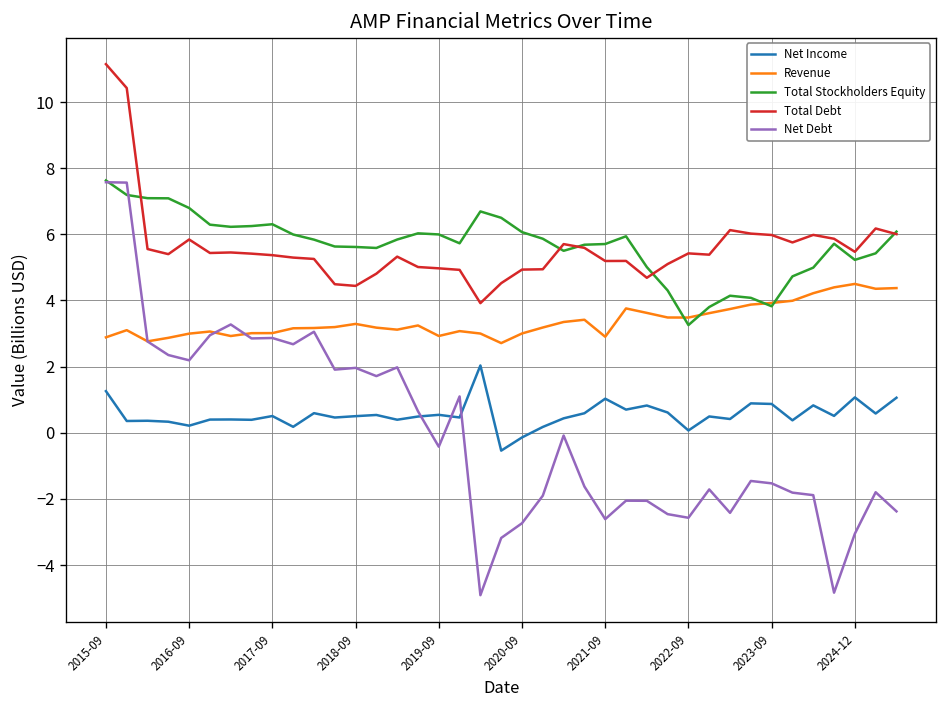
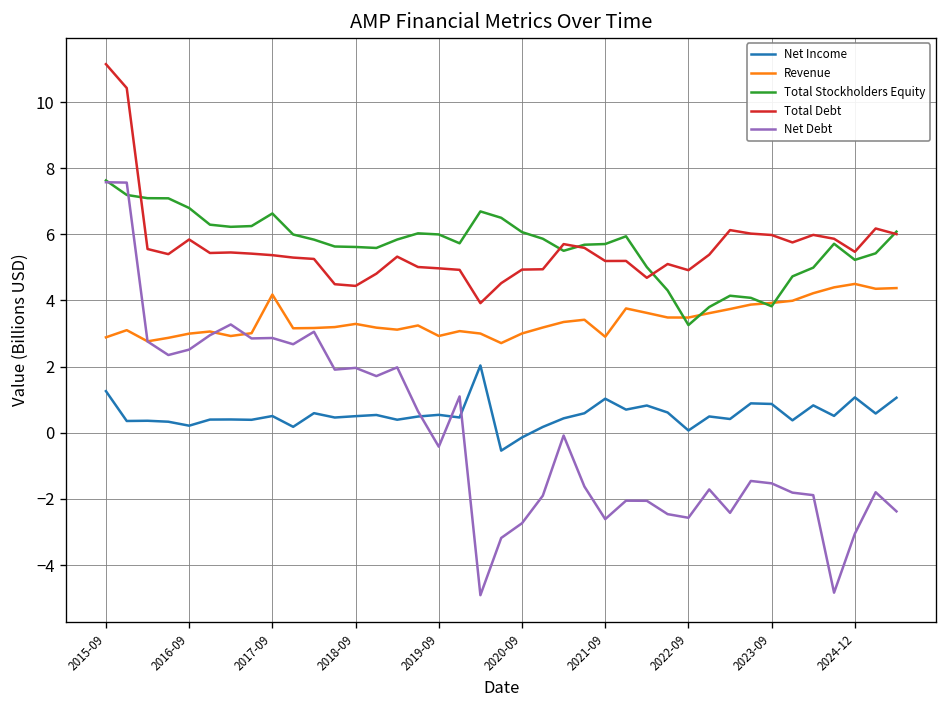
  {
    "Net Income": {
      "2015-09": 1.3,
      "2016-09": 0.2,
      "2017-09": 0.5,
      "2018-09": 0.5,
      "2019-09": 0.5,
      "2020-09": -0.1,
      "2021-09": 1.0,
      "2022-09": 0.1,
      "2023-09": 0.9,
      "2024-12": 1.1
    },
    "Revenue": {
      "2015-09": 2.9,
      "2016-09": 3.0,
-     "2017-09": 3.0,
+     "2017-09": 4.2,
      "2018-09": 3.3,
      "2019-09": 2.9,
      "2020-09": 3.0,
      "2021-09": 2.9,
      "2022-09": 3.5,
      "2023-09": 3.9,
      "2024-12": 4.5
    },
    "Total Stockholders Equity": {
      "2016-09": 6.8,
-     "2017-09": 6.3,
+     "2017-09": 6.6,
      "2018-09": 5.6,
      "2019-09": 6.0,
      "2020-09": 6.1,
      "2021-09": 5.7,
      "2022-09": 3.3,
      "2023-09": 3.8,
      "2024-12": 5.2
    },
    "Total Debt": {
      "2015-09": 11.1,
      "2016-09": 5.8,
      "2017-09": 5.4,
      "2018-09": 4.4,
      "2019-09": 5.0,
      "2020-09": 4.9,
      "2021-09": 5.2,
-     "2022-09": 5.4,
+     "2022-09": 4.9,
      "2023-09": 6.0,
      "2024-12": 5.5
    },
    "Net Debt": {
-     "2016-09": 2.2,
+     "2016-09": 2.5,
      "2017-09": 2.9,
      "2018-09": 2.0,
      "2019-09": -0.4,
      "2020-09": -2.7,
      "2021-09": -2.6,
      "2022-09": -2.6,
      "2023-09": -1.5,
      "2024-12": -3.1
    }
  }
